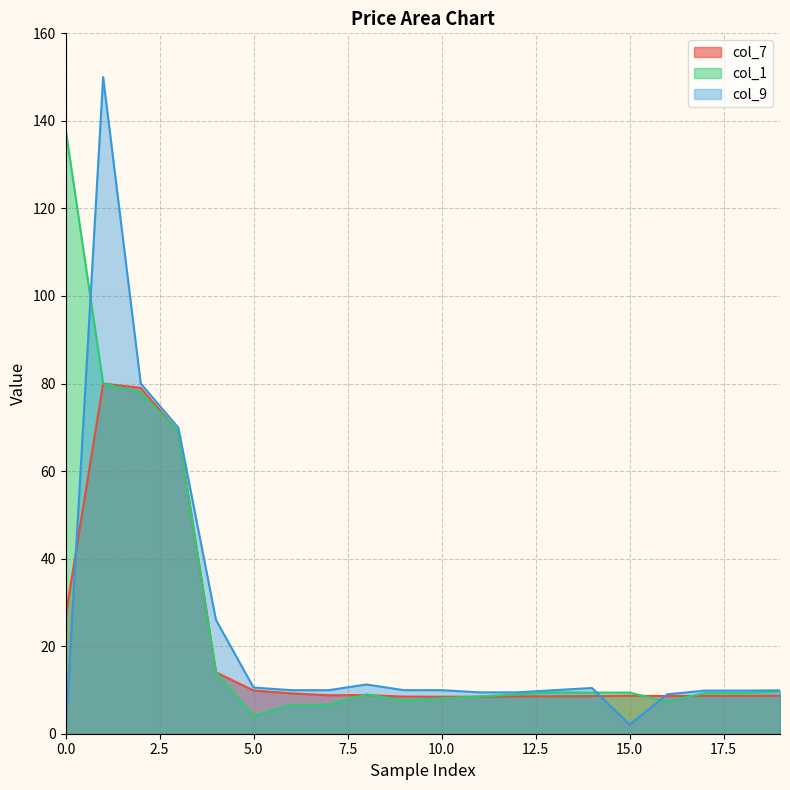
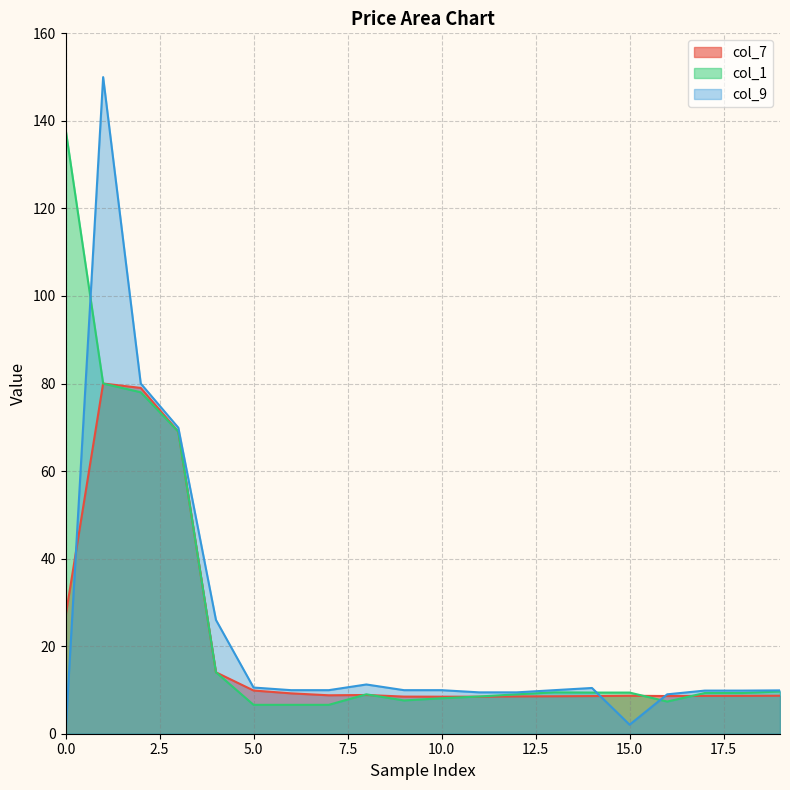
  {
    "col_7": {
      "0.0": 27,
      "5.0": 10,
      "15.0": 9
    },
    "col_1": {
      "0.0": 138,
-     "5.0": 4,
+     "5.0": 7,
      "15.0": 9
    },
    "col_9": {
      "0.0": 0,
      "5.0": 11,
      "10.0": 10,
      "15.0": 2
    }
  }
